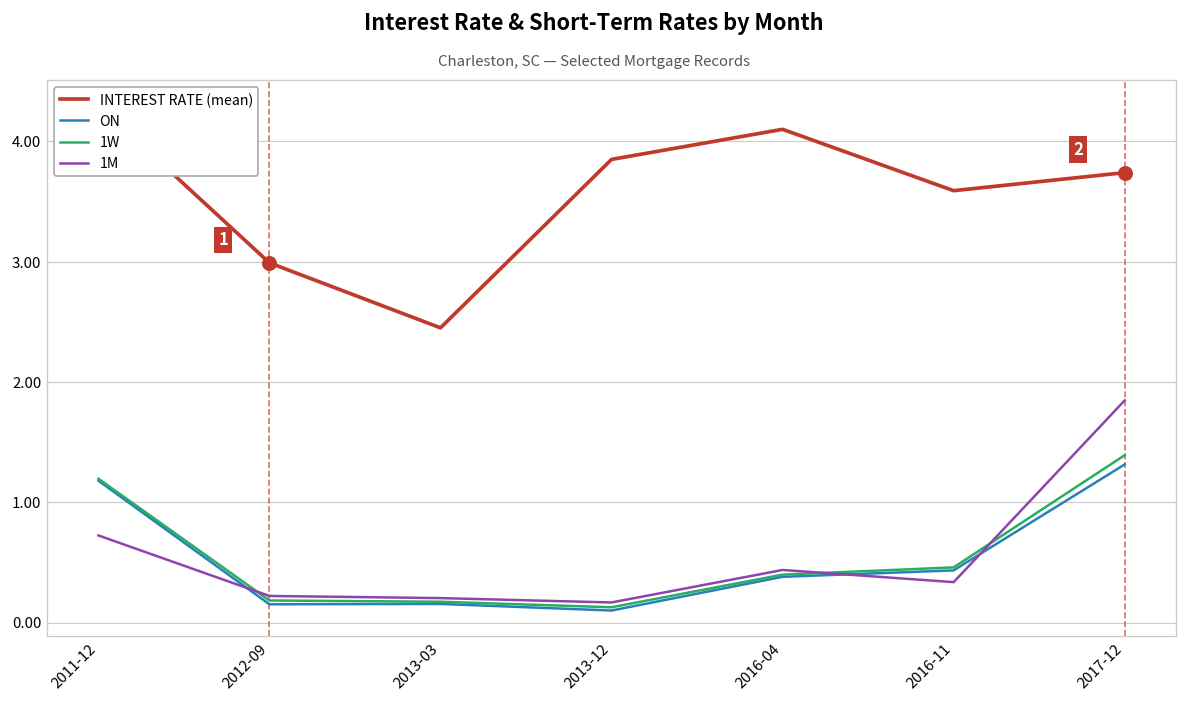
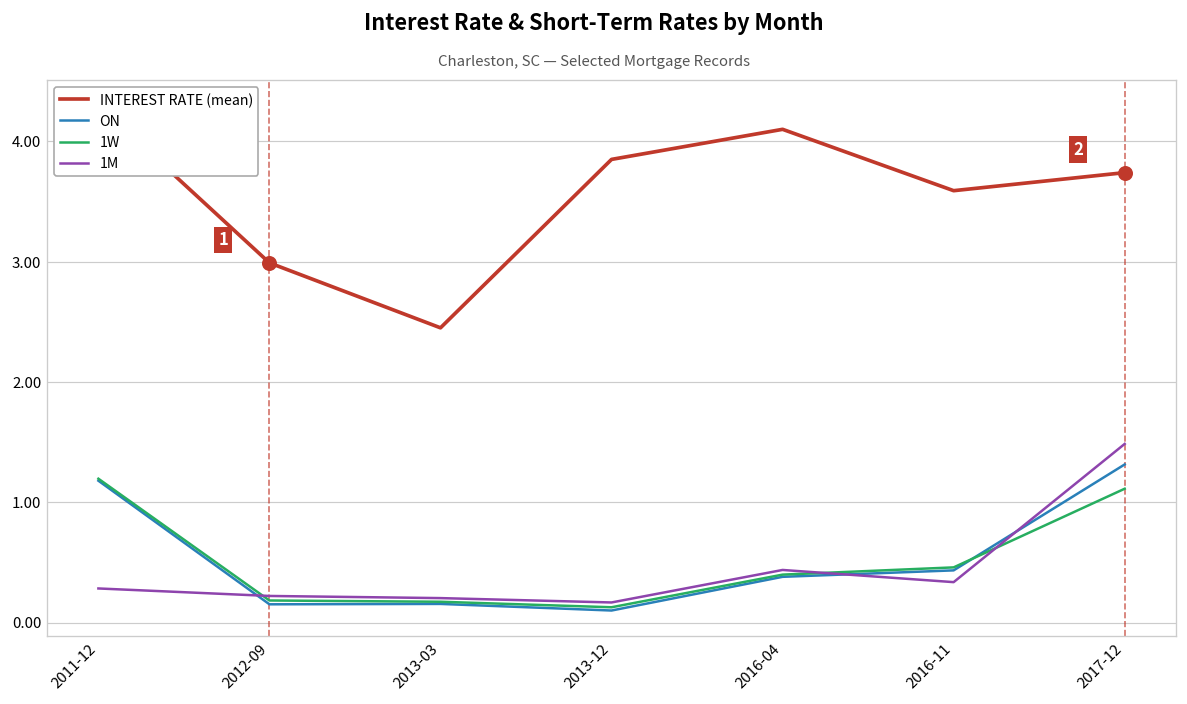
  {
    "ON": {
      "2012-09": 0.15,
      "2013-12": 0.10,
      "2017-12": 1.31
    },
    "1W": {
      "2012-09": 0.18,
      "2013-12": 0.13,
-     "2017-12": 1.39
+     "2017-12": 1.11
    },
    "1M": {
-     "2011-12": 0.72,
+     "2011-12": 0.28,
      "2012-09": 0.22,
      "2013-03": 0.20,
      "2013-12": 0.17,
      "2016-04": 0.44,
      "2016-11": 0.34,
-     "2017-12": 1.85
+     "2017-12": 1.49
    }
  }
